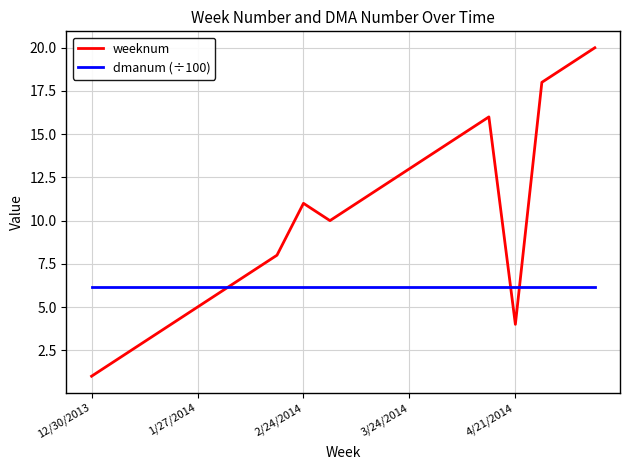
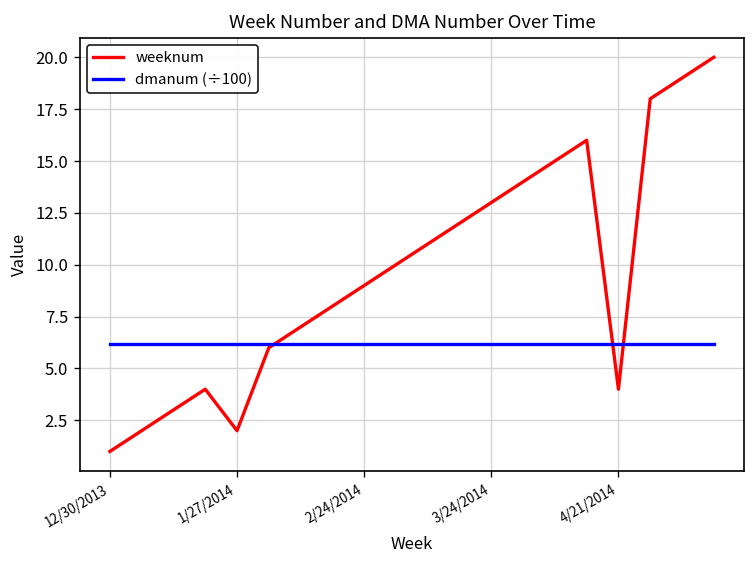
  {
    "weeknum": {
      "12/30/2013": 1,
-     "1/27/2014": 5,
-     "2/24/2014": 11,
+     "1/27/2014": 2,
+     "2/24/2014": 9,
      "3/24/2014": 13,
      "4/21/2014": 4
    },
    "dmanum (÷100)": {
      "12/30/2013": 6.2,
      "1/27/2014": 6.2,
      "2/24/2014": 6.2,
      "3/24/2014": 6.2,
      "4/21/2014": 6.2
    }
  }
